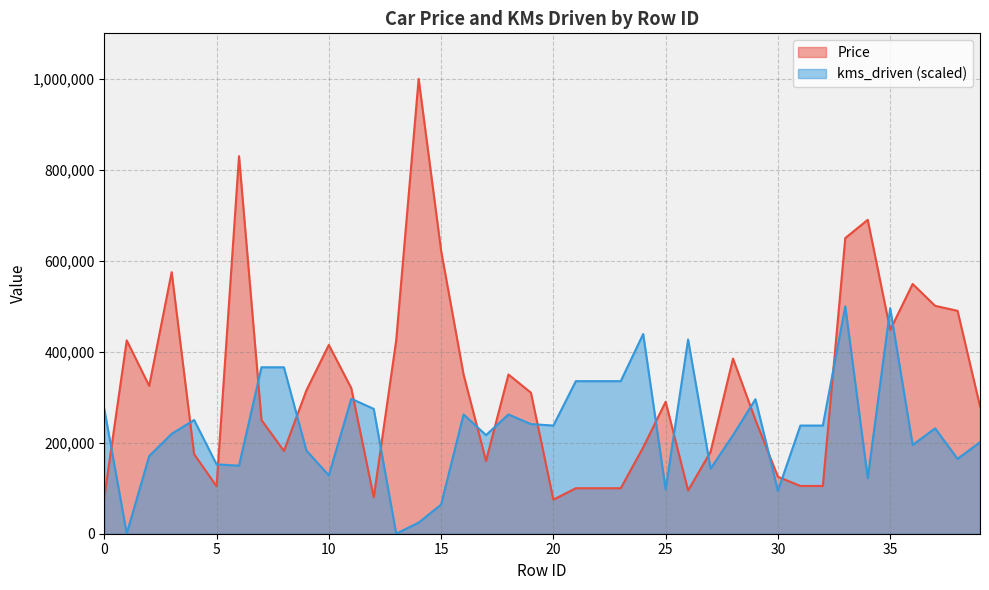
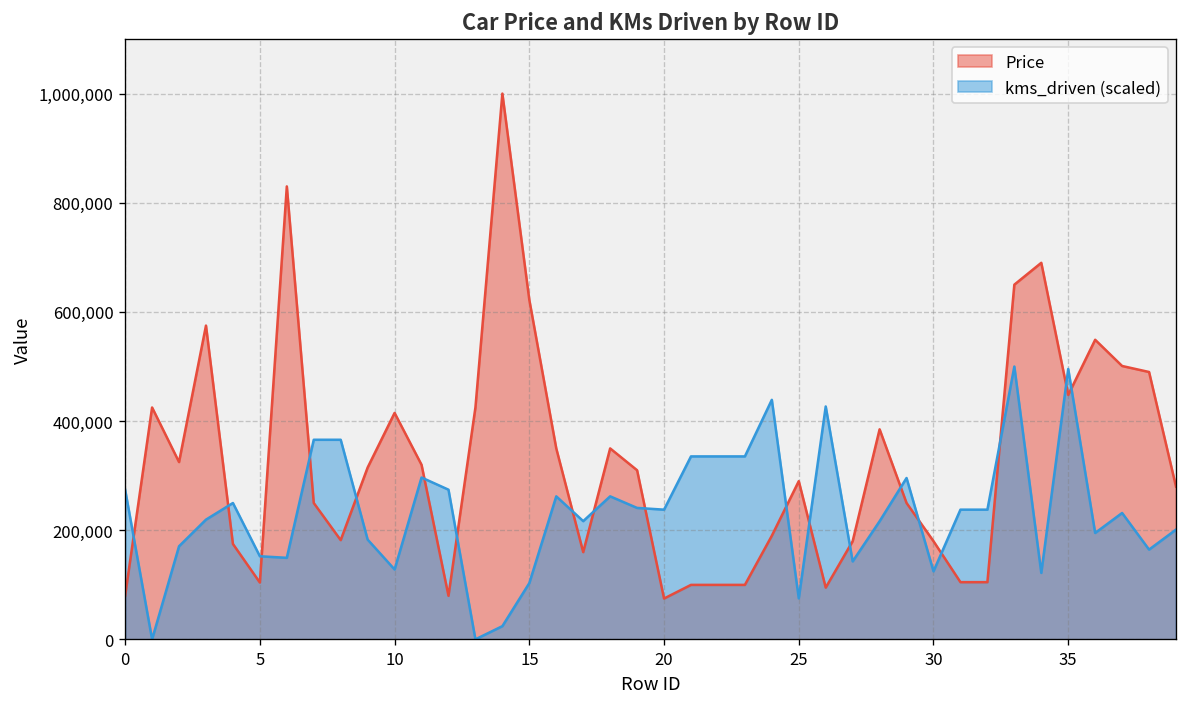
  {
    "Price": {
      "0": "80,000",
      "5": "100,000",
      "10": "420,000",
      "15": "620,000",
      "20": "80,000",
      "25": "290,000",
-     "30": "130,000",
+     "30": "180,000",
      "35": "450,000"
    },
    "kms_driven (scaled)": {
      "0": "270,000",
      "5": "150,000",
      "10": "130,000",
-     "15": "60,000",
+     "15": "100,000",
      "20": "240,000",
-     "25": "100,000",
-     "30": "90,000",
+     "25": "80,000",
+     "30": "120,000",
      "35": "500,000"
    }
  }
